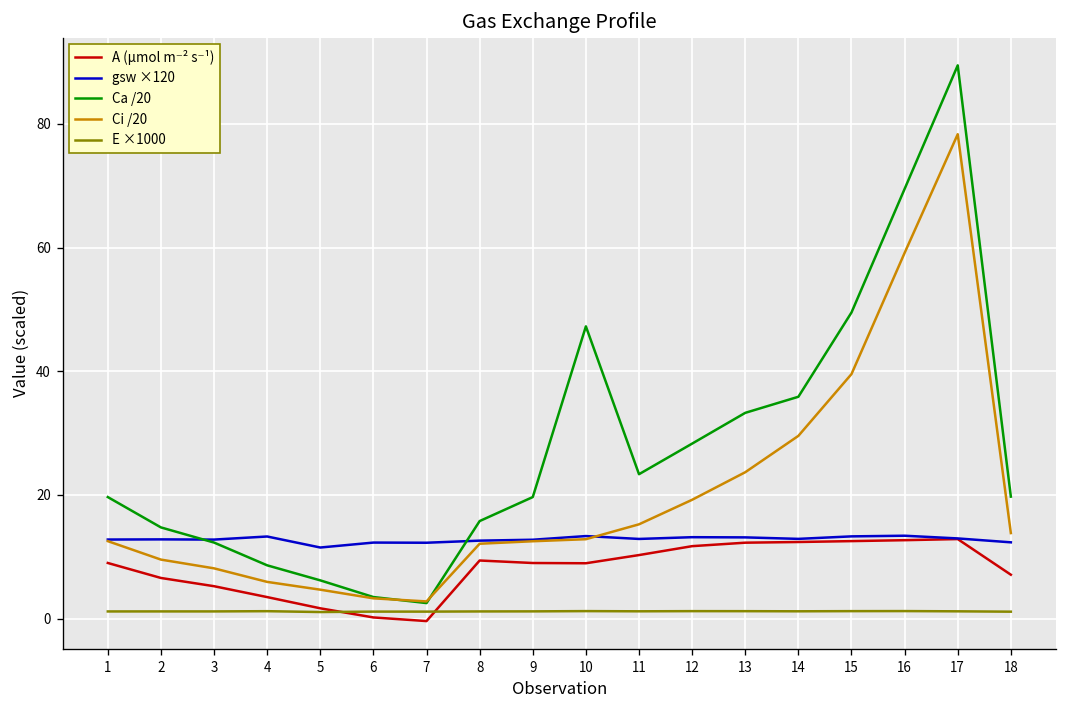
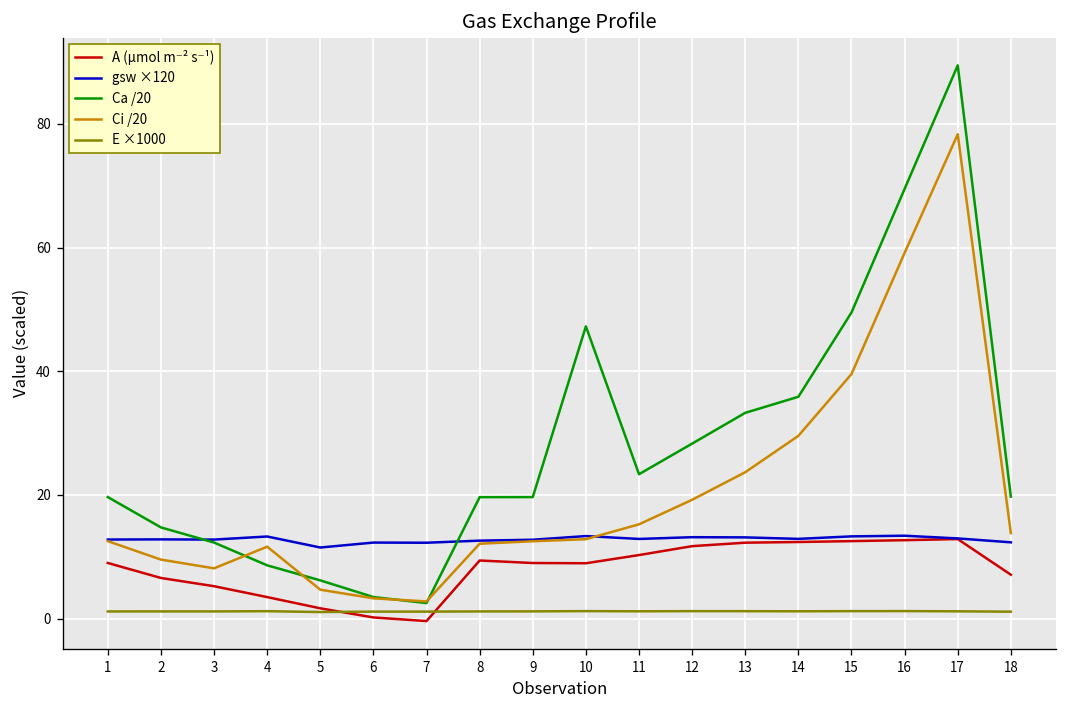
  {
    "A (µmol m⁻² s⁻¹)": {
      "1": 9,
      "2": 7,
      "3": 5,
      "4": 3,
      "5": 2,
      "6": 0,
      "7": 0,
      "8": 9,
      "9": 9,
      "10": 9,
      "11": 10,
      "12": 12,
      "13": 12,
      "14": 12,
      "15": 13,
      "16": 13,
      "18": 7
    },
    "gsw ×120": {
      "2": 13,
      "4": 13,
      "5": 11,
      "6": 12,
      "7": 12,
      "8": 13,
      "10": 13,
      "11": 13,
      "12": 13,
      "13": 13,
      "14": 13,
      "15": 13,
      "16": 13,
      "18": 12
    },
    "Ca /20": {
      "1": 20,
      "2": 15,
      "4": 9,
      "5": 6,
-     "8": 16,
+     "8": 20,
      "9": 20,
      "10": 47,
      "11": 23,
      "12": 28,
      "13": 33,
      "14": 36,
      "15": 49,
      "16": 69,
      "17": 89,
      "18": 20
    },
    "Ci /20": {
      "2": 10,
      "3": 8,
-     "4": 6,
+     "4": 12,
      "5": 5,
      "8": 12,
      "10": 13,
      "11": 15,
      "12": 19,
      "13": 24,
      "14": 30,
      "15": 40,
      "16": 59,
      "17": 78,
      "18": 14
    },
    "E ×1000": {
      "1": 1,
      "2": 1,
      "3": 1,
      "4": 1,
      "5": 1,
      "6": 1,
      "7": 1,
      "8": 1,
      "9": 1,
      "10": 1,
      "11": 1,
      "12": 1,
      "13": 1,
      "14": 1,
      "15": 1,
      "16": 1,
      "17": 1,
      "18": 1
    }
  }
